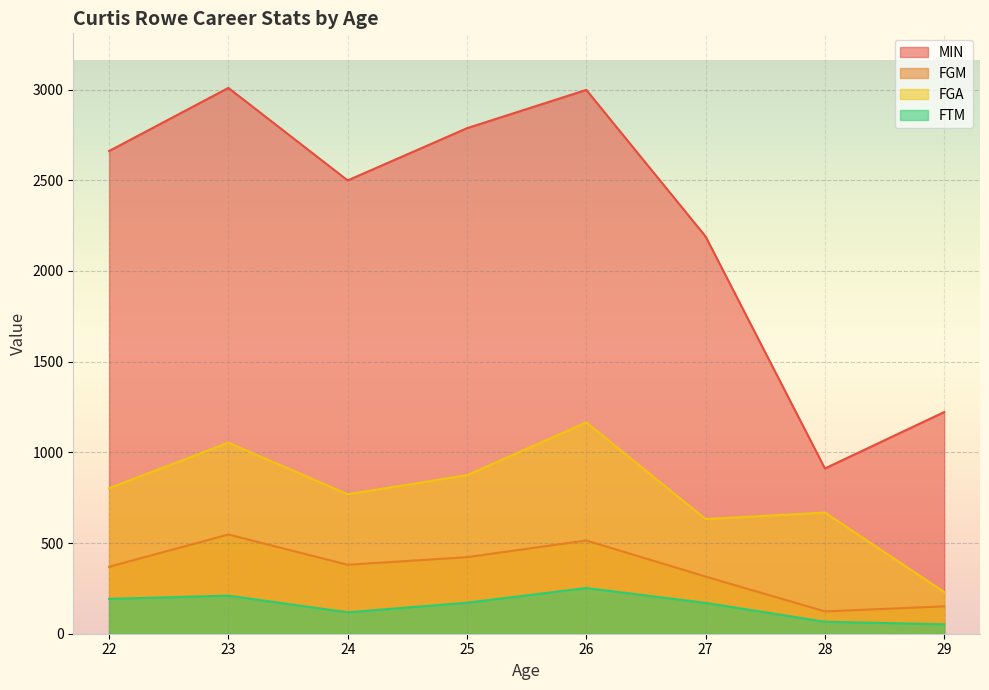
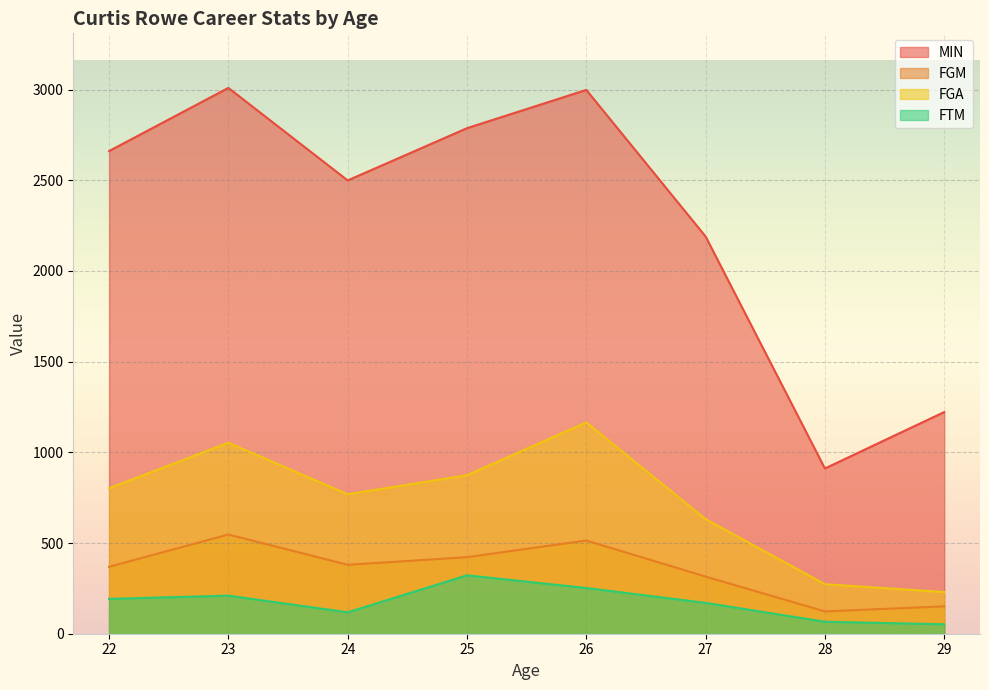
  {
    "FGA": {
      "22": 800,
      "23": 1050,
      "24": 770,
      "25": 870,
      "26": 1170,
      "27": 630,
-     "28": 670,
+     "28": 270,
      "29": 230
    },
    "FTM": {
      "22": 190,
      "23": 210,
      "24": 120,
-     "25": 170,
+     "25": 320,
      "26": 250,
      "27": 170,
      "28": 70,
      "29": 50
    }
  }
